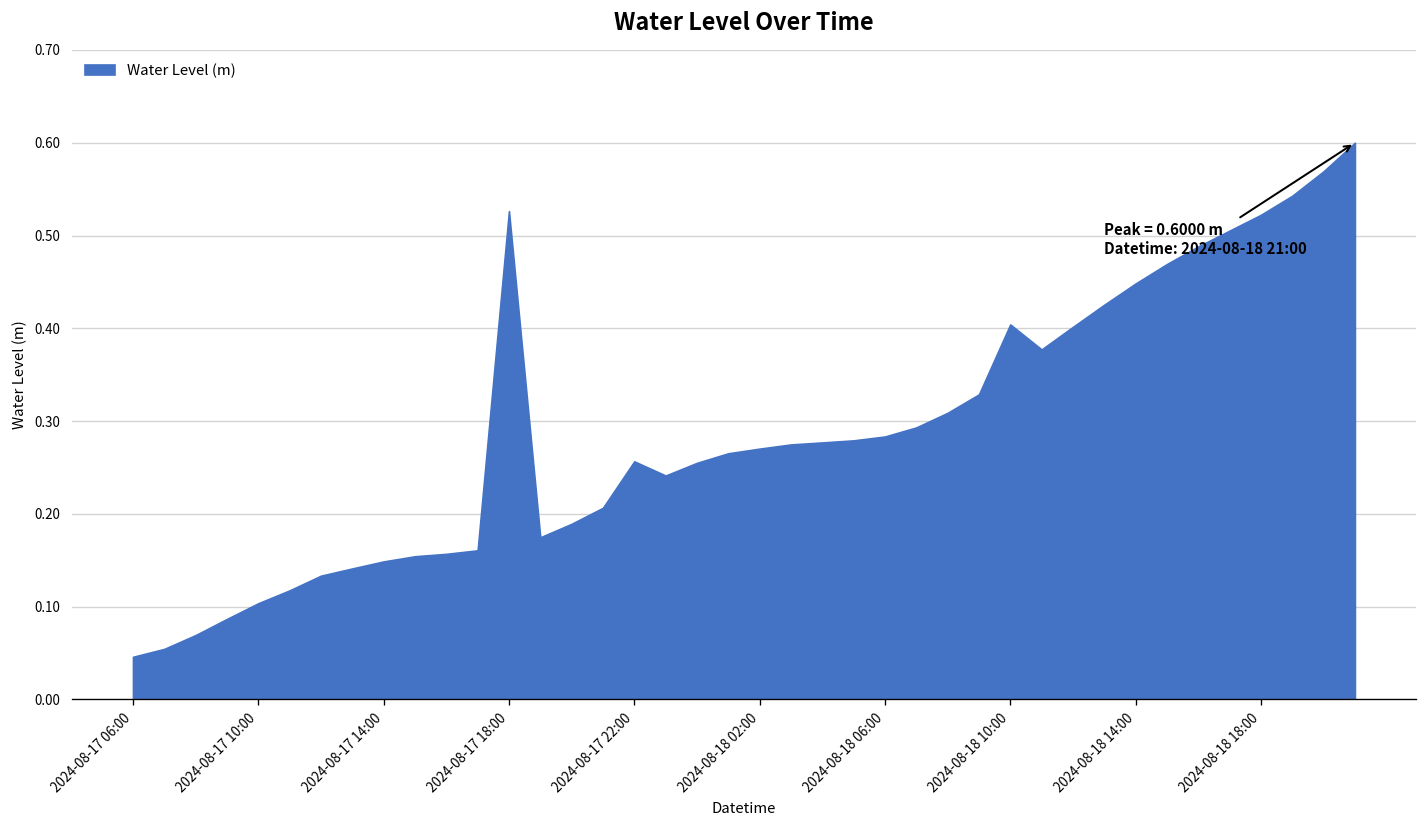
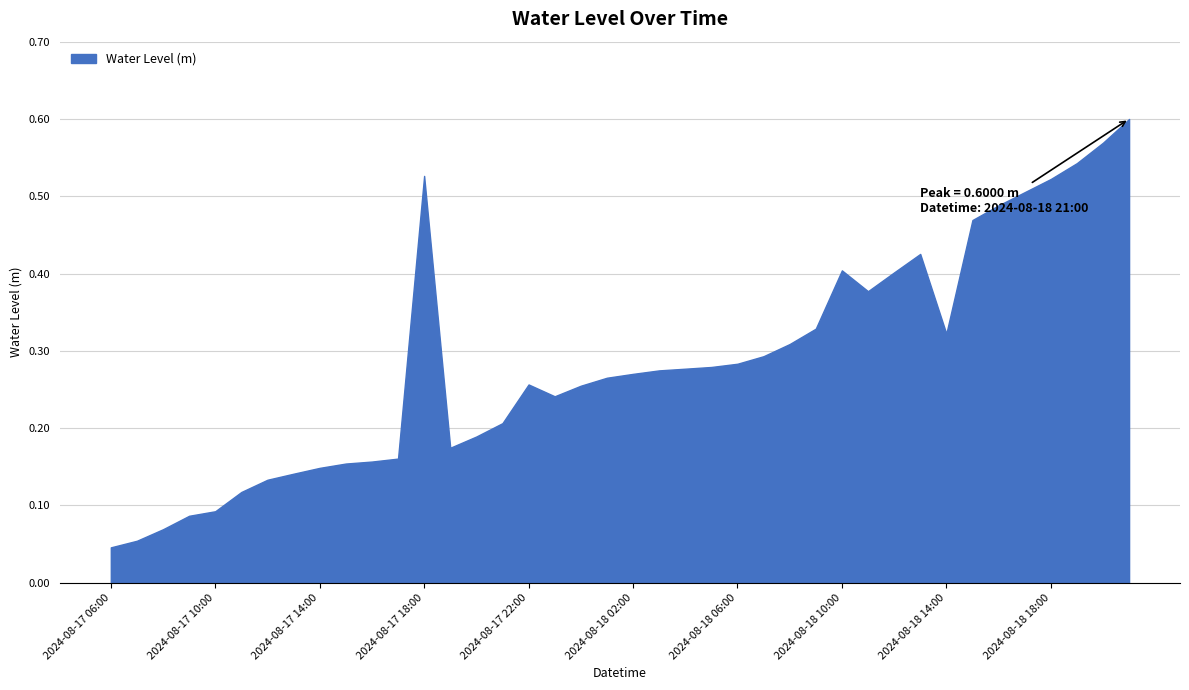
  {
    "2024-08-17 06:00": 0.05,
-   "2024-08-17 10:00": 0.10,
+   "2024-08-17 10:00": 0.09,
    "2024-08-17 14:00": 0.15,
    "2024-08-17 18:00": 0.53,
    "2024-08-17 22:00": 0.26,
    "2024-08-18 02:00": 0.27,
    "2024-08-18 06:00": 0.28,
    "2024-08-18 10:00": 0.40,
-   "2024-08-18 14:00": 0.45
+   "2024-08-18 14:00": 0.32
  }
